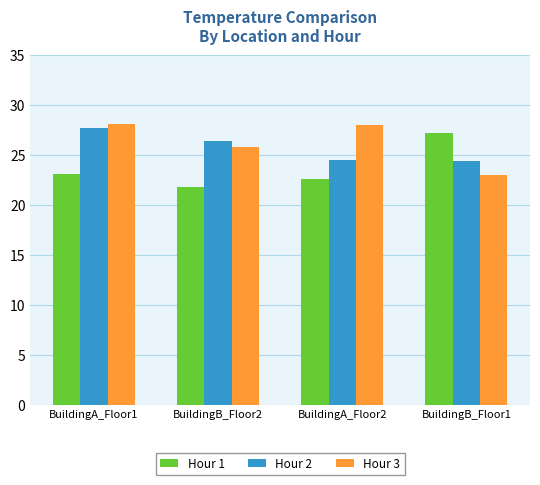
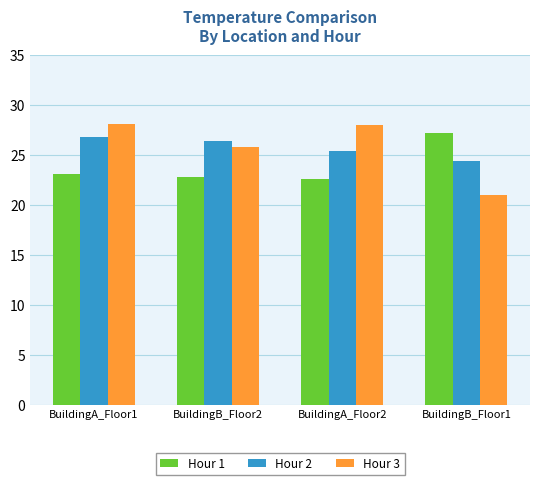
  {
    "Hour 1": {
      "BuildingA_Floor1": 23,
-     "BuildingB_Floor2": 22,
+     "BuildingB_Floor2": 23,
      "BuildingA_Floor2": 23,
      "BuildingB_Floor1": 27
    },
    "Hour 2": {
-     "BuildingA_Floor1": 28,
+     "BuildingA_Floor1": 27,
      "BuildingB_Floor2": 26,
-     "BuildingA_Floor2": 24,
+     "BuildingA_Floor2": 25,
      "BuildingB_Floor1": 24
    },
    "Hour 3": {
      "BuildingA_Floor1": 28,
      "BuildingB_Floor2": 26,
      "BuildingA_Floor2": 28,
-     "BuildingB_Floor1": 23
+     "BuildingB_Floor1": 21
    }
  }
